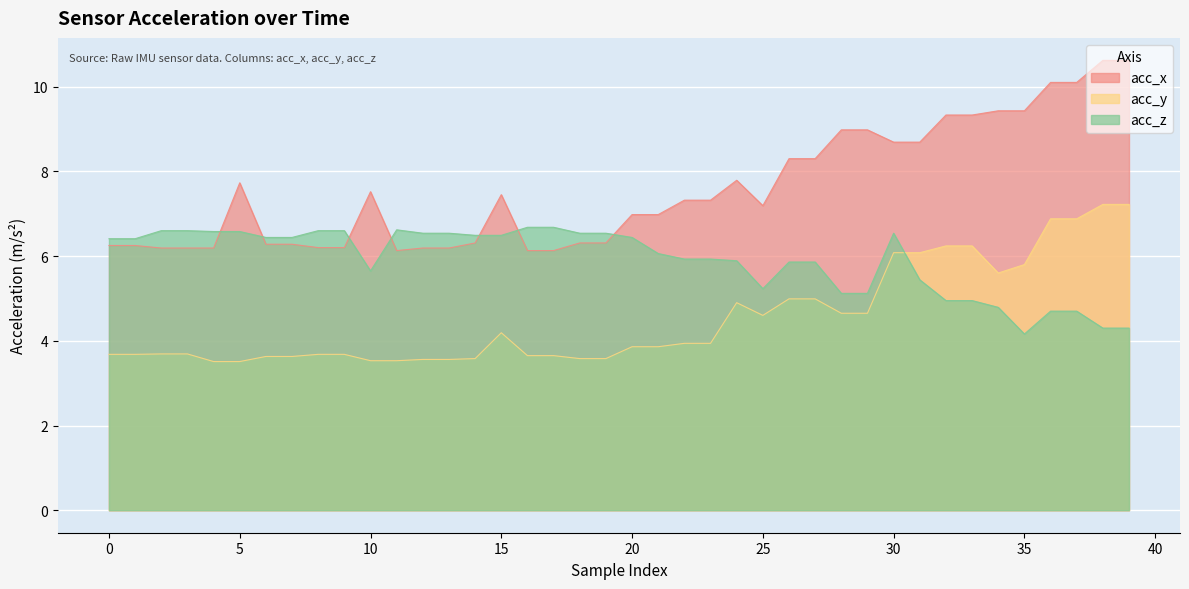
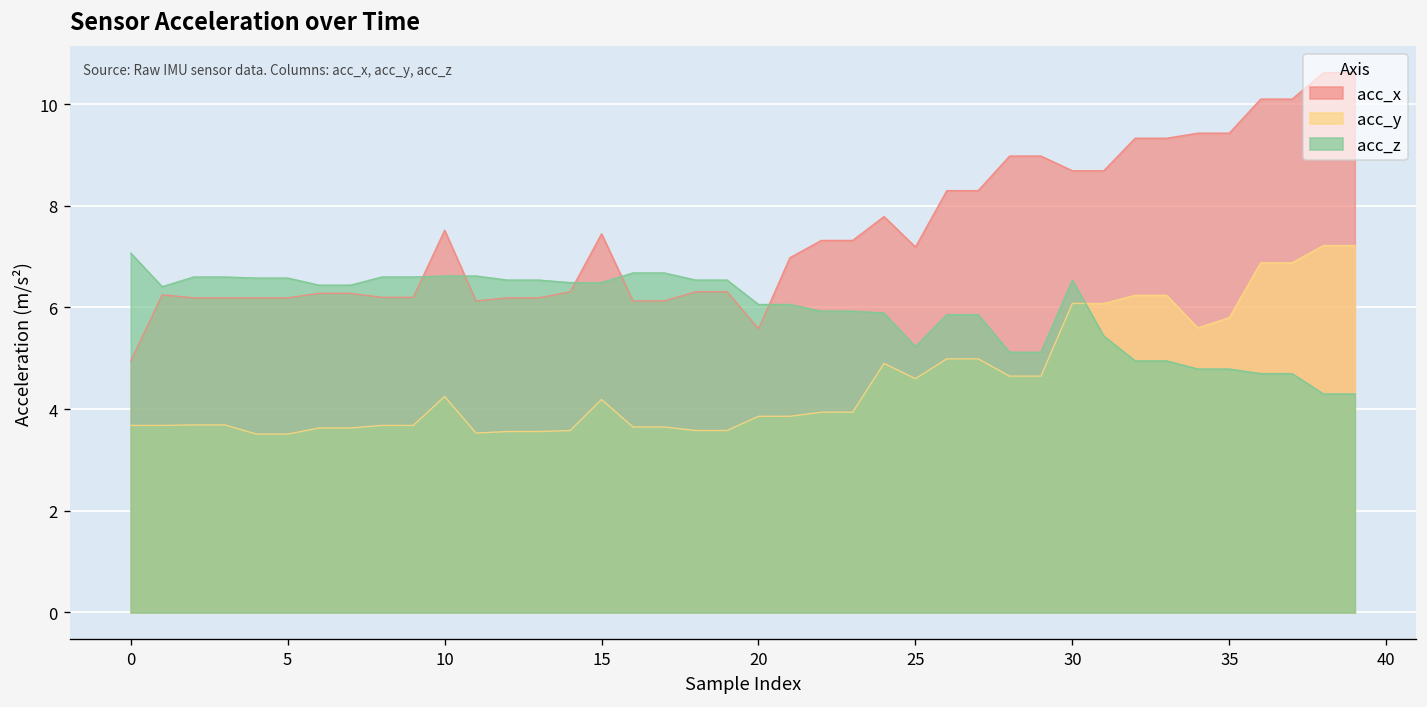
  {
    "acc_x": {
-     "0": 6.3,
-     "5": 7.7,
+     "0": 5.0,
+     "5": 6.2,
      "10": 7.5,
      "15": 7.5,
-     "20": 7.0,
+     "20": 5.6,
      "25": 7.2,
      "30": 8.7,
      "35": 9.4
    },
    "acc_y": {
      "0": 3.7,
      "5": 3.5,
-     "10": 3.5,
+     "10": 4.3,
      "15": 4.2,
      "20": 3.9,
      "25": 4.6,
      "30": 6.1,
      "35": 5.8
    },
    "acc_z": {
-     "0": 6.4,
+     "0": 7.1,
      "5": 6.6,
-     "10": 5.7,
+     "10": 6.6,
      "15": 6.5,
-     "20": 6.4,
+     "20": 6.1,
      "25": 5.2,
      "30": 6.5,
-     "35": 4.2
+     "35": 4.8
    }
  }
